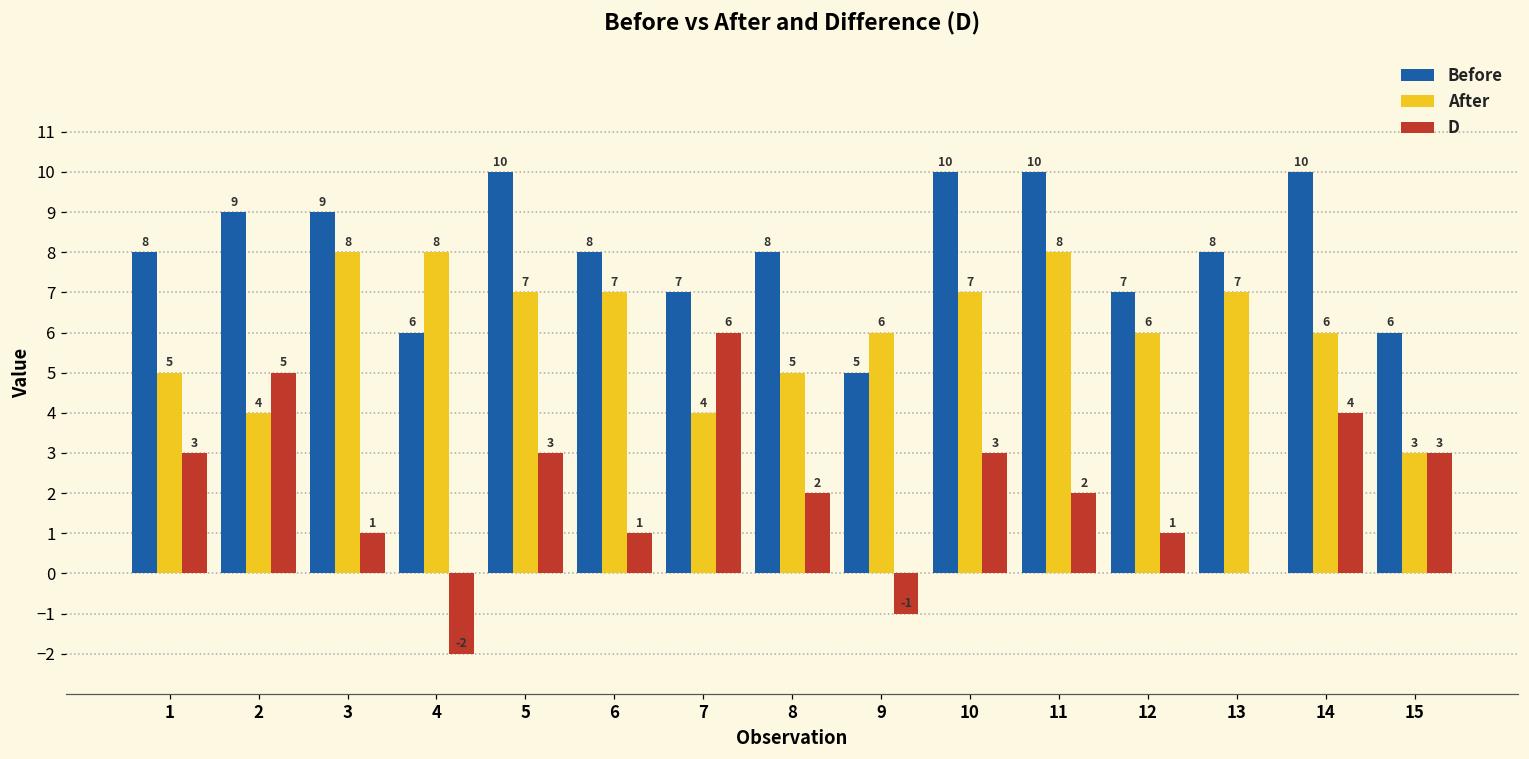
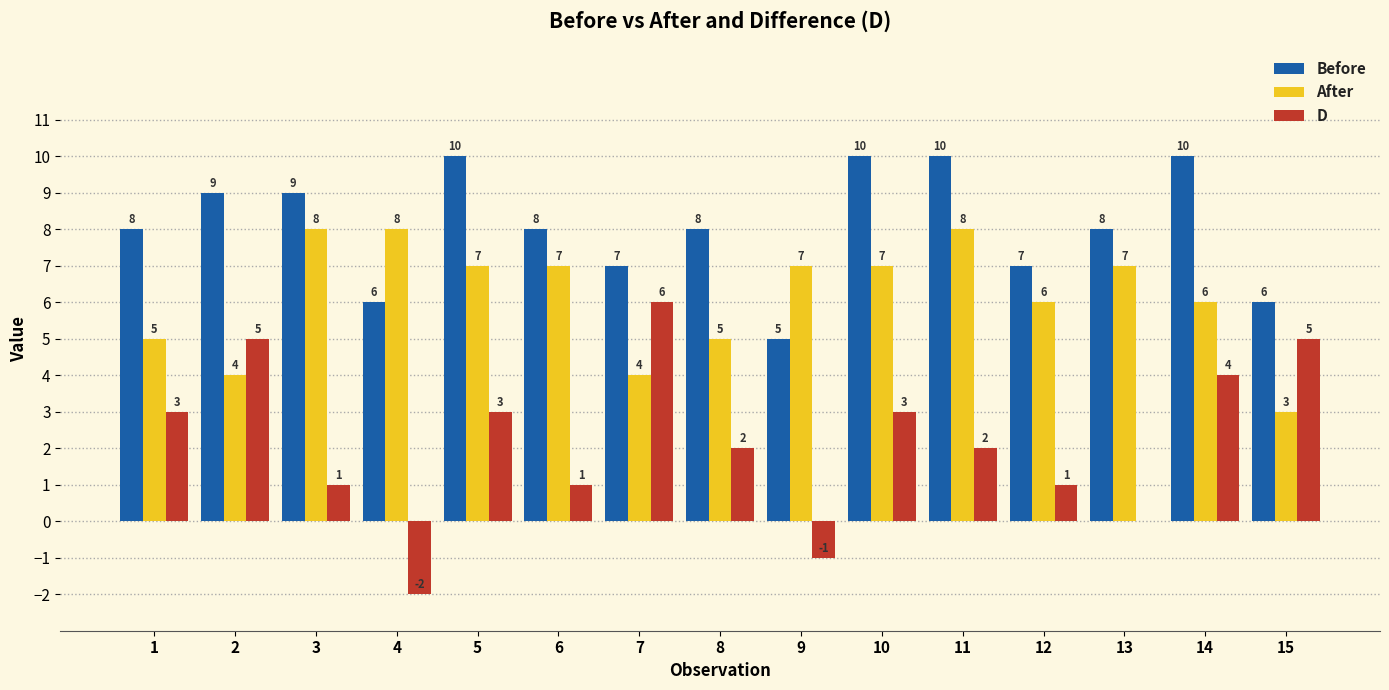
  {
    "Before": {
      "1": 8,
      "2": 9,
      "3": 9,
      "4": 6,
      "5": 10,
      "6": 8,
      "7": 7,
      "8": 8,
      "9": 5,
      "10": 10,
      "11": 10,
      "12": 7,
      "13": 8,
      "14": 10,
      "15": 6
    },
    "After": {
      "1": 5,
      "2": 4,
      "3": 8,
      "4": 8,
      "5": 7,
      "6": 7,
      "7": 4,
      "8": 5,
-     "9": 6,
+     "9": 7,
      "10": 7,
      "11": 8,
      "12": 6,
      "13": 7,
      "14": 6,
      "15": 3
    },
    "D": {
      "1": 3,
      "2": 5,
      "3": 1,
      "4": -2,
      "5": 3,
      "6": 1,
      "7": 6,
      "8": 2,
      "9": -1,
      "10": 3,
      "11": 2,
      "12": 1,
      "14": 4,
-     "15": 3
+     "15": 5
    }
  }
